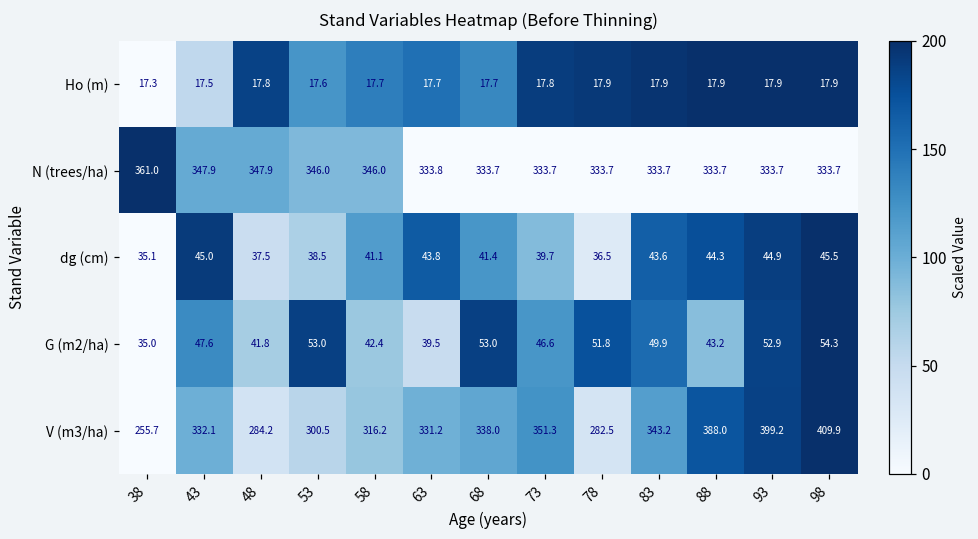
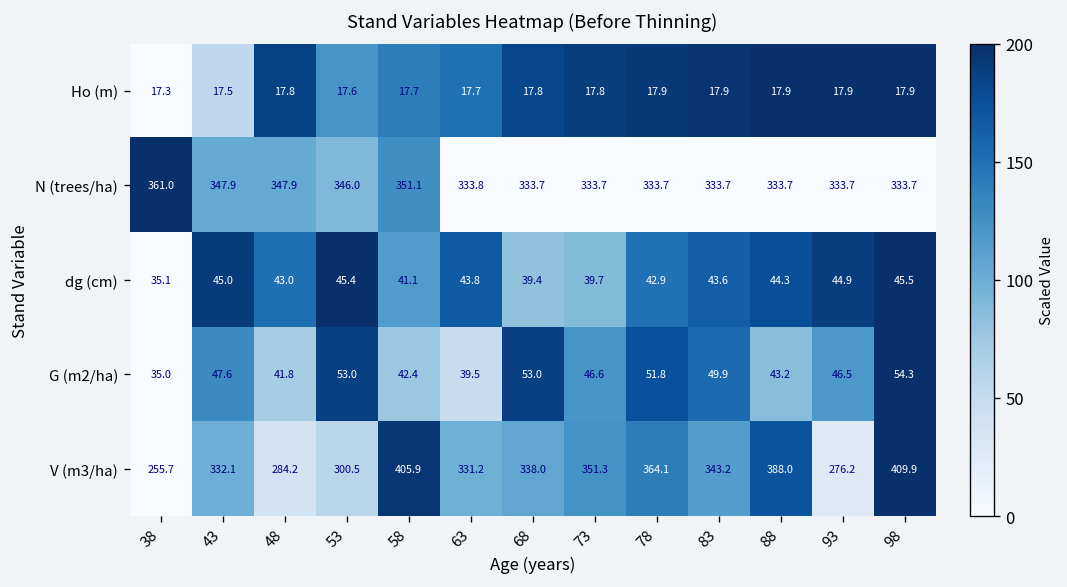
  {
    "Ho (m)": {
      "38": 17.3,
      "43": 17.5,
      "48": 17.8,
      "53": 17.6,
      "58": 17.7,
      "63": 17.7,
-     "68": 17.7,
+     "68": 17.8,
      "73": 17.8,
      "78": 17.9,
      "83": 17.9,
      "88": 17.9,
      "93": 17.9,
      "98": 17.9
    },
    "N (trees/ha)": {
      "38": 361.0,
      "43": 347.9,
      "48": 347.9,
      "53": 346.0,
-     "58": 346.0,
+     "58": 351.1,
      "63": 333.8,
      "68": 333.7,
      "73": 333.7,
      "78": 333.7,
      "83": 333.7,
      "88": 333.7,
      "93": 333.7,
      "98": 333.7
    },
    "dg (cm)": {
      "38": 35.1,
      "43": 45.0,
-     "48": 37.5,
-     "53": 38.5,
+     "48": 43.0,
+     "53": 45.4,
      "58": 41.1,
      "63": 43.8,
-     "68": 41.4,
+     "68": 39.4,
      "73": 39.7,
-     "78": 36.5,
+     "78": 42.9,
      "83": 43.6,
      "88": 44.3,
      "93": 44.9,
      "98": 45.5
    },
    "G (m2/ha)": {
      "38": 35.0,
      "43": 47.6,
      "48": 41.8,
      "53": 53.0,
      "58": 42.4,
      "63": 39.5,
      "68": 53.0,
      "73": 46.6,
      "78": 51.8,
      "83": 49.9,
      "88": 43.2,
-     "93": 52.9,
+     "93": 46.5,
      "98": 54.3
    },
    "V (m3/ha)": {
      "38": 255.7,
      "43": 332.1,
      "48": 284.2,
      "53": 300.5,
-     "58": 316.2,
+     "58": 405.9,
      "63": 331.2,
      "68": 338.0,
      "73": 351.3,
-     "78": 282.5,
+     "78": 364.1,
      "83": 343.2,
      "88": 388.0,
-     "93": 399.2,
+     "93": 276.2,
      "98": 409.9
    }
  }
